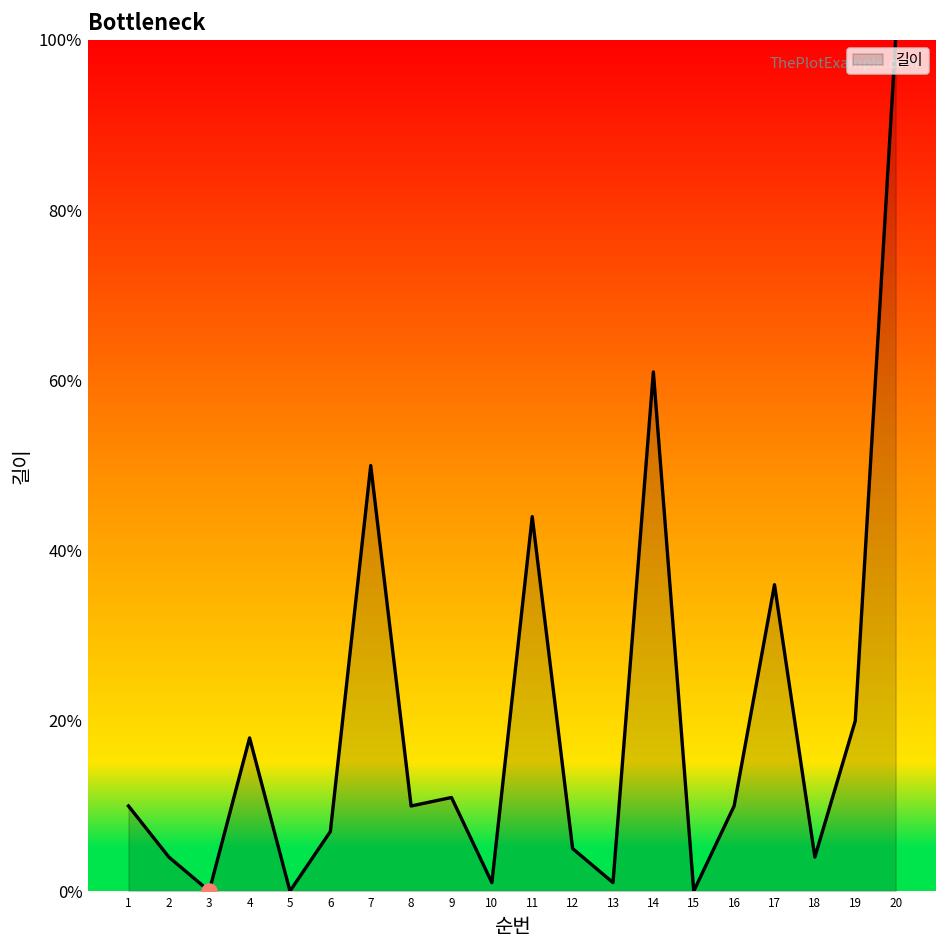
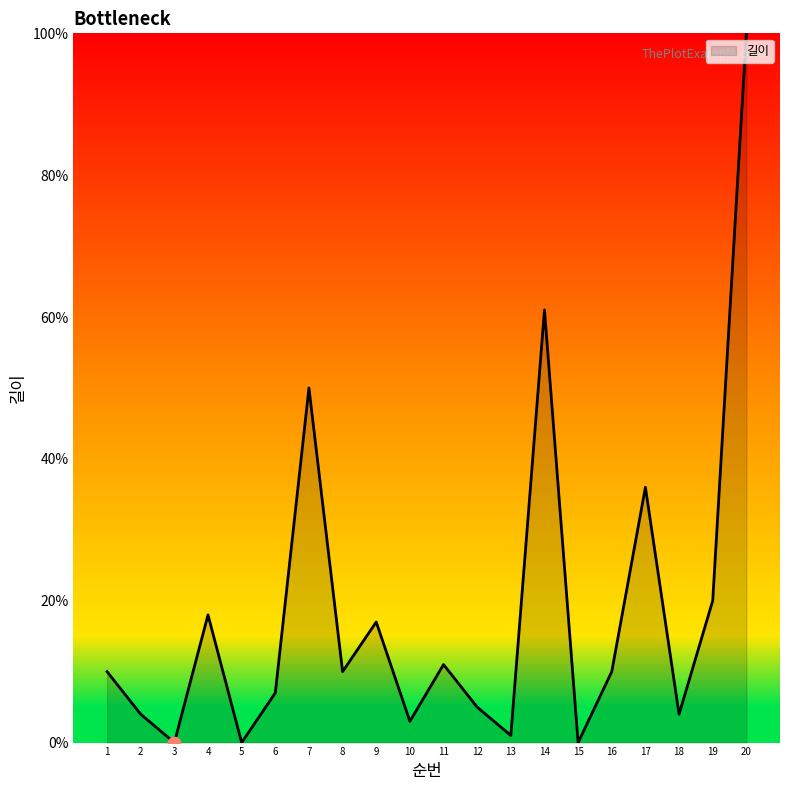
  {
    "길이": {
      "1": "10%",
      "2": "4%",
      "4": "18%",
      "5": "0%",
      "6": "7%",
      "7": "50%",
      "8": "10%",
-     "9": "11%",
-     "10": "1%",
-     "11": "44%",
+     "9": "17%",
+     "10": "3%",
+     "11": "11%",
      "12": "5%",
      "13": "1%",
      "14": "61%",
      "15": "0%",
      "16": "10%",
      "17": "36%",
      "18": "4%",
      "19": "20%",
      "20": "100%"
    }
  }
